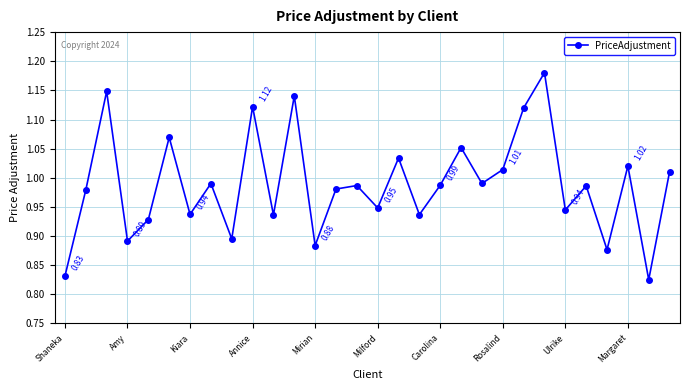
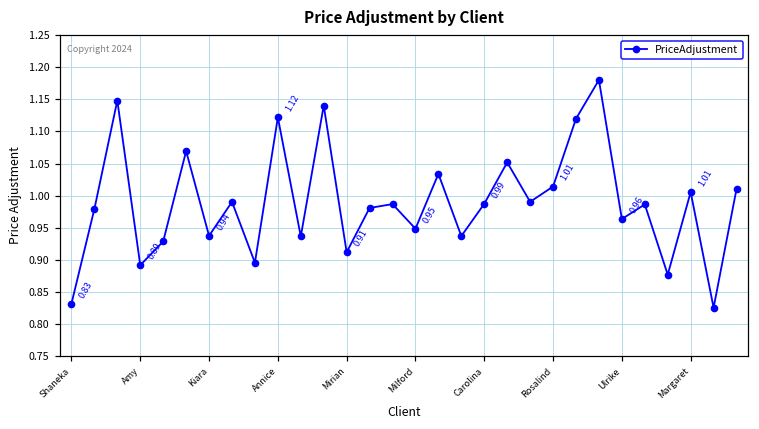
  {
    "Shaneka": 0.83,
    "Kiara": 0.94,
    "Annice": 1.12,
-   "Mirian": 0.88,
+   "Mirian": 0.91,
    "Milford": 0.95,
    "Carolina": 0.99,
    "Rosalind": 1.01,
-   "Ulrike": 0.94,
-   "Margaret": 1.02
+   "Ulrike": 0.96,
+   "Margaret": 1.01
  }
